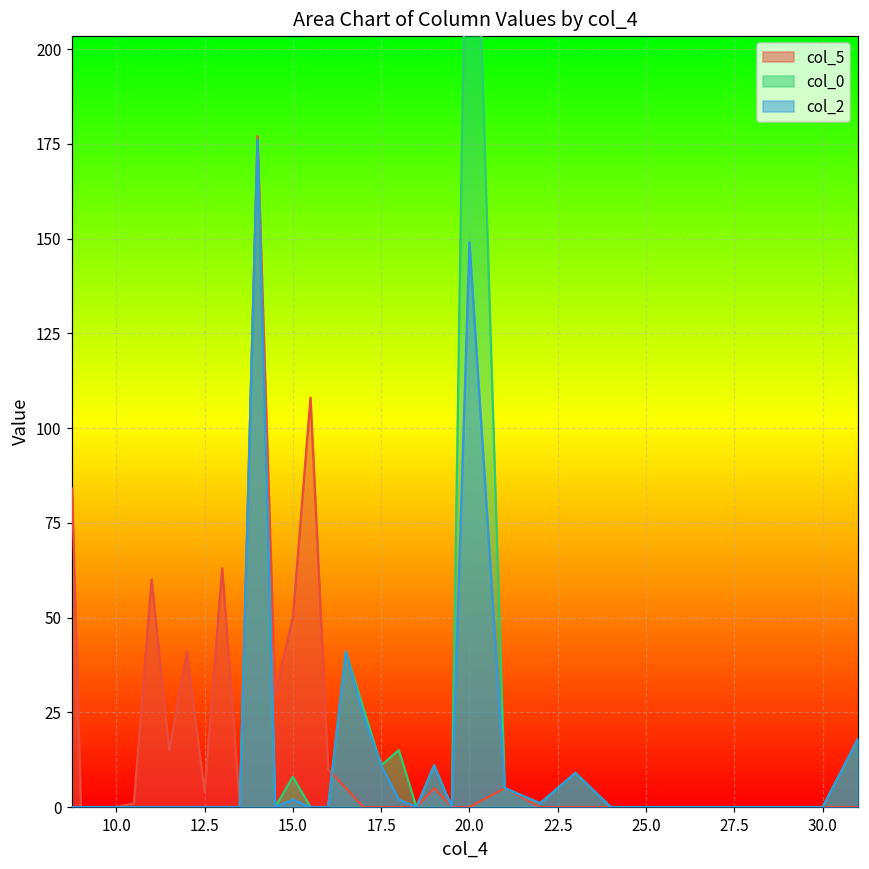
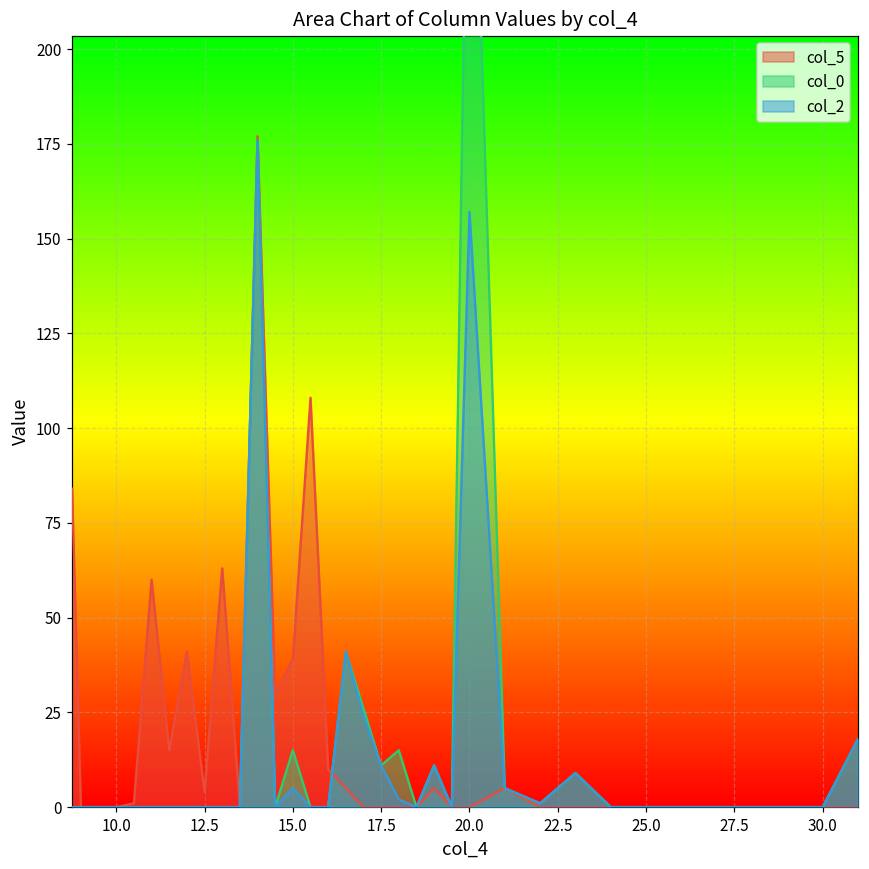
  {
    "col_5": {
      "12.5": 4,
-     "15.0": 50,
+     "15.0": 39,
      "17.5": 0,
      "20.0": 0
    },
    "col_0": {
-     "15.0": 8
+     "15.0": 15
    },
    "col_2": {
-     "15.0": 2,
-     "20.0": 149
+     "15.0": 5,
+     "20.0": 157
    }
  }
